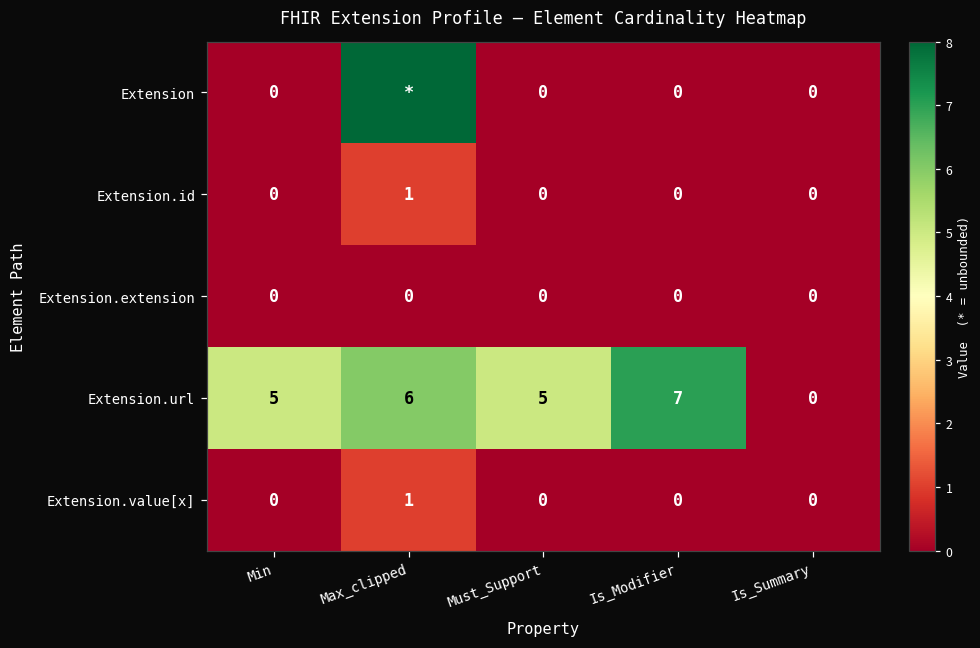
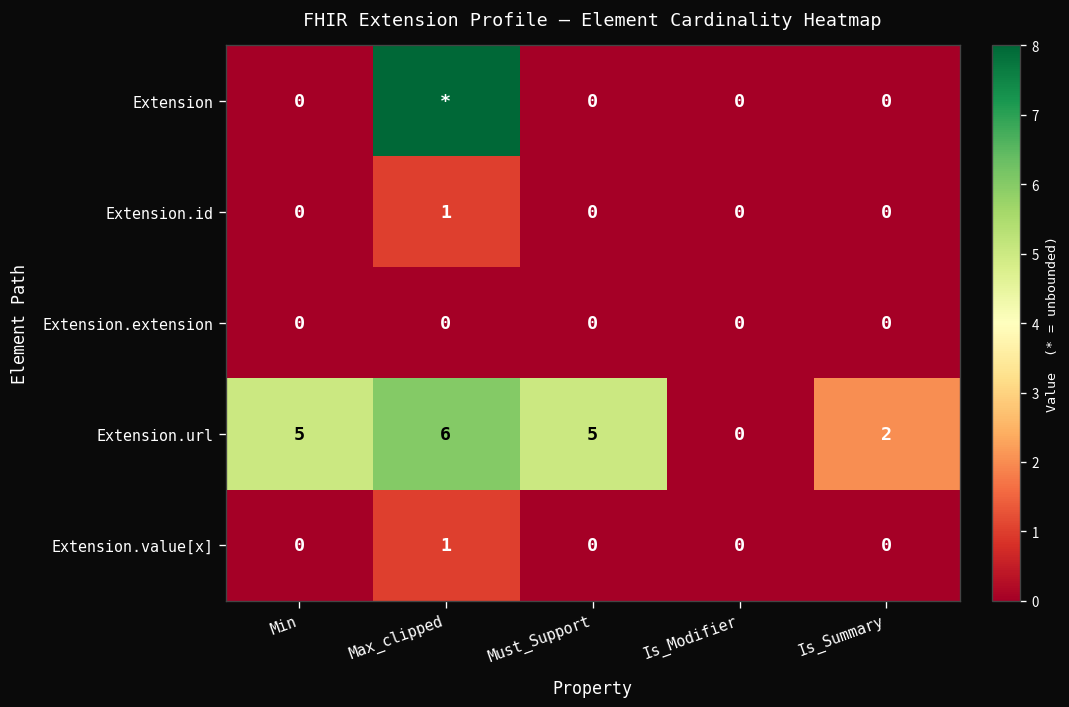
  {
    "Extension": {
      "Min": 0,
      "Must_Support": 0,
      "Is_Modifier": 0,
      "Is_Summary": 0
    },
    "Extension.id": {
      "Min": 0,
      "Max_clipped": 1,
      "Must_Support": 0,
      "Is_Modifier": 0,
      "Is_Summary": 0
    },
    "Extension.extension": {
      "Min": 0,
      "Max_clipped": 0,
      "Must_Support": 0,
      "Is_Modifier": 0,
      "Is_Summary": 0
    },
    "Extension.url": {
      "Min": 5,
      "Max_clipped": 6,
      "Must_Support": 5,
-     "Is_Modifier": 7,
-     "Is_Summary": 0
+     "Is_Modifier": 0,
+     "Is_Summary": 2
    },
    "Extension.value[x]": {
      "Min": 0,
      "Max_clipped": 1,
      "Must_Support": 0,
      "Is_Modifier": 0,
      "Is_Summary": 0
    }
  }
